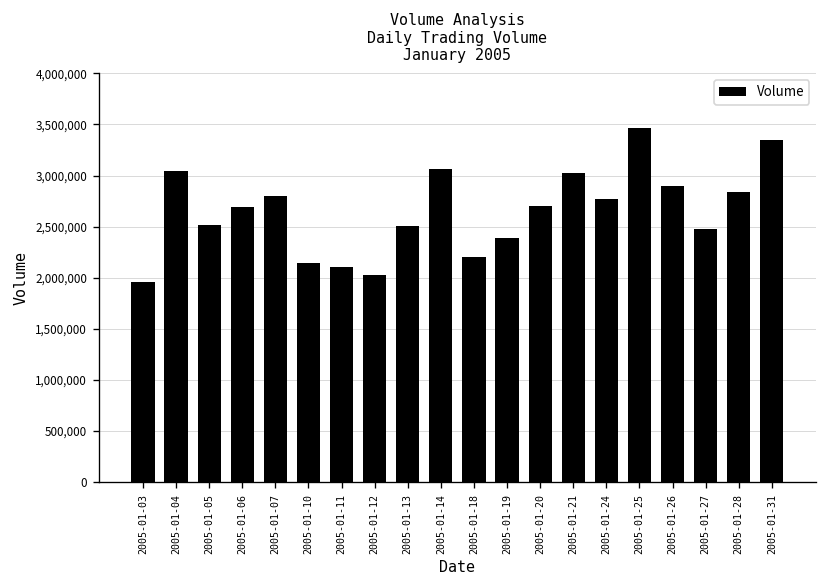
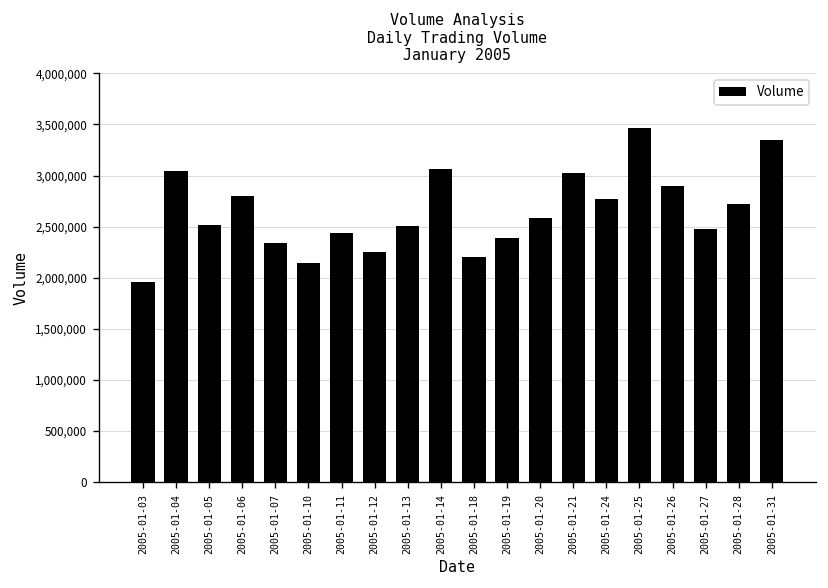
  {
    "2005-01-03": "2,000,000",
    "2005-01-04": "3,000,000",
    "2005-01-05": "2,500,000",
-   "2005-01-06": "2,700,000",
-   "2005-01-07": "2,800,000",
+   "2005-01-06": "2,800,000",
+   "2005-01-07": "2,300,000",
    "2005-01-10": "2,100,000",
-   "2005-01-11": "2,100,000",
-   "2005-01-12": "2,000,000",
+   "2005-01-11": "2,400,000",
+   "2005-01-12": "2,200,000",
    "2005-01-13": "2,500,000",
    "2005-01-14": "3,100,000",
    "2005-01-18": "2,200,000",
    "2005-01-19": "2,400,000",
-   "2005-01-20": "2,700,000",
+   "2005-01-20": "2,600,000",
    "2005-01-21": "3,000,000",
    "2005-01-24": "2,800,000",
    "2005-01-25": "3,500,000",
    "2005-01-26": "2,900,000",
    "2005-01-27": "2,500,000",
-   "2005-01-28": "2,800,000",
+   "2005-01-28": "2,700,000",
    "2005-01-31": "3,300,000"
  }
